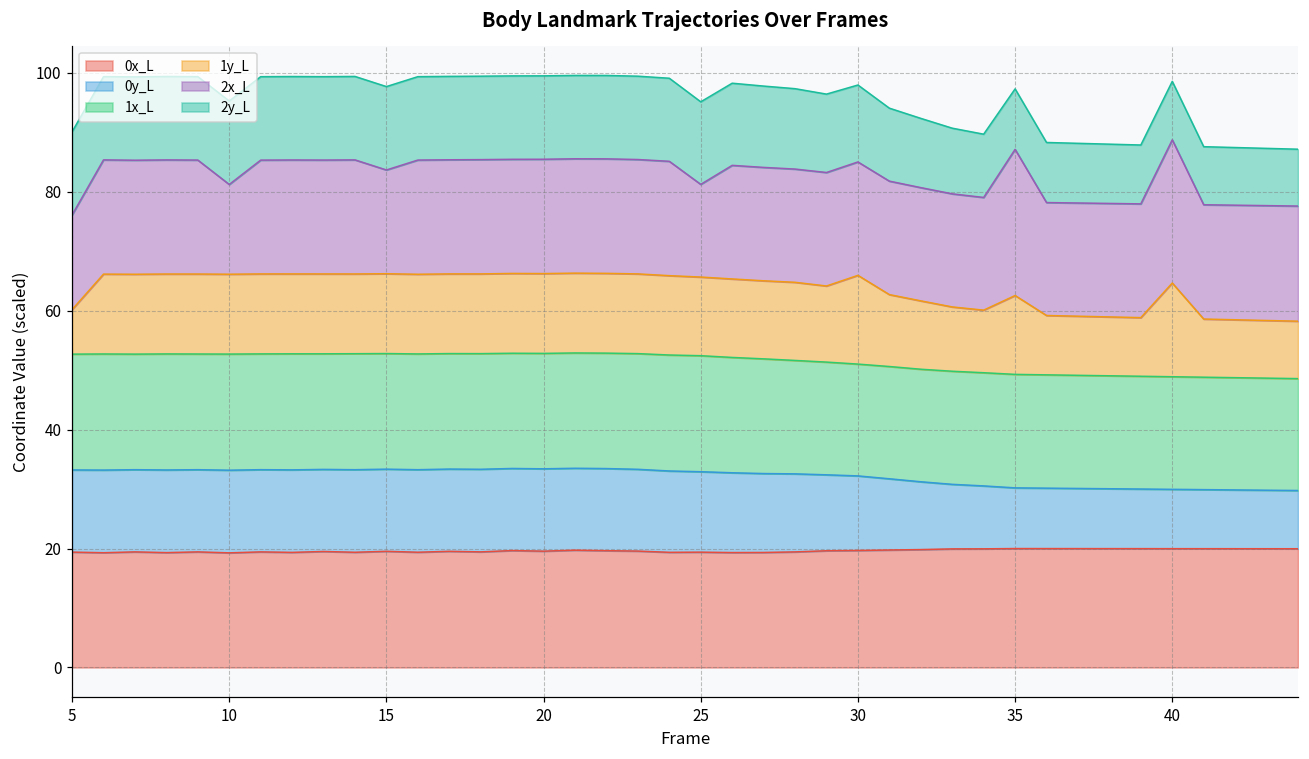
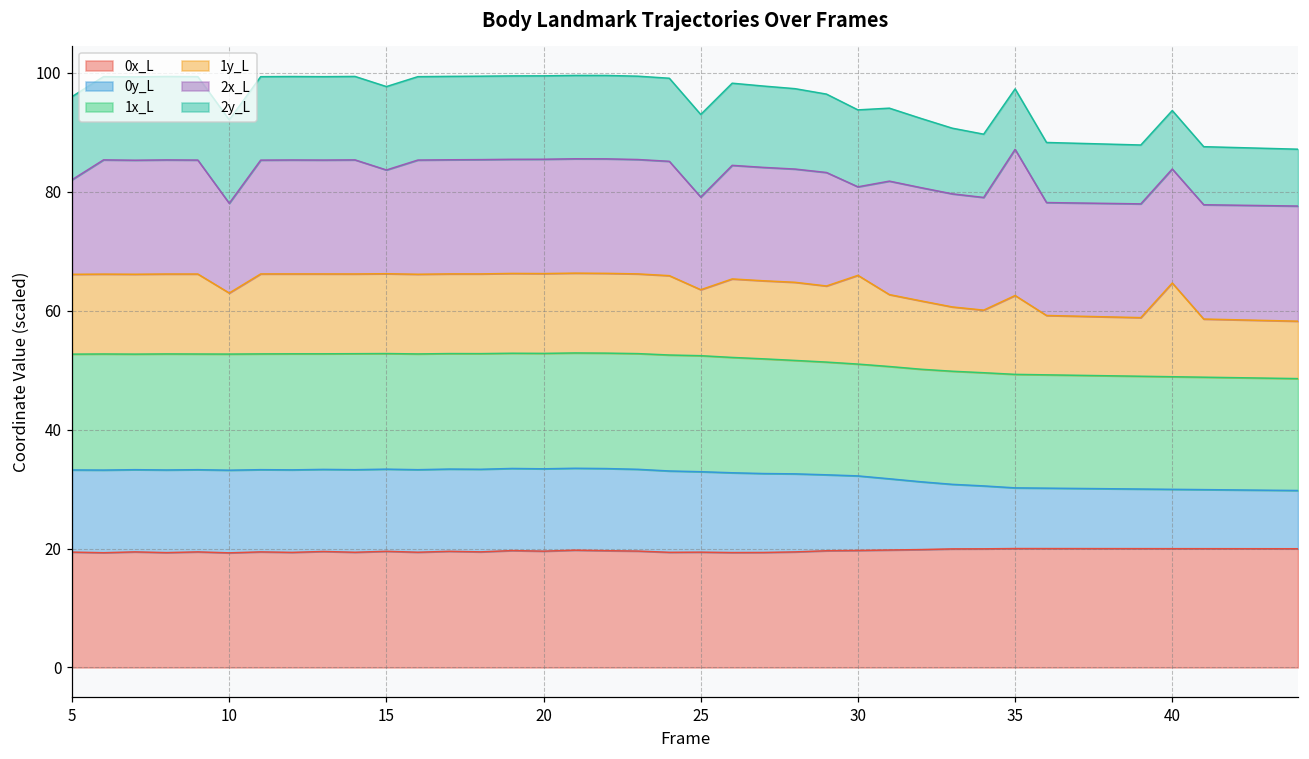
  {
    "0x_L": {
      "5": 19,
      "10": 19,
      "15": 20,
      "20": 20,
      "25": 19,
      "30": 20,
      "35": 20,
      "40": 20
    },
    "1y_L": {
-     "5": 7,
-     "10": 13,
+     "5": 13,
+     "10": 10,
      "15": 13,
      "20": 13,
-     "25": 13,
+     "25": 11,
      "30": 15,
      "35": 13,
      "40": 16
    },
    "2x_L": {
      "5": 16,
      "10": 15,
      "15": 17,
      "20": 19,
      "25": 16,
-     "30": 19,
+     "30": 15,
      "35": 25,
-     "40": 24
+     "40": 19
    }
  }
